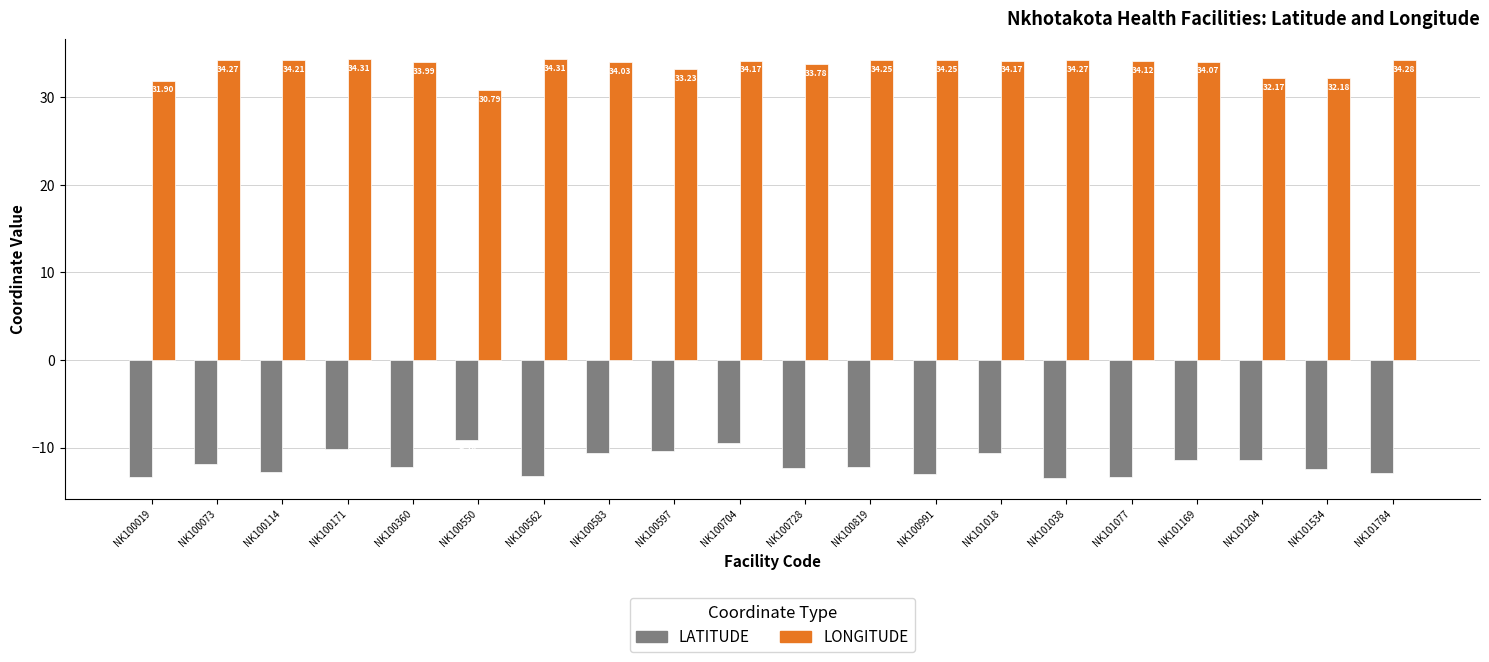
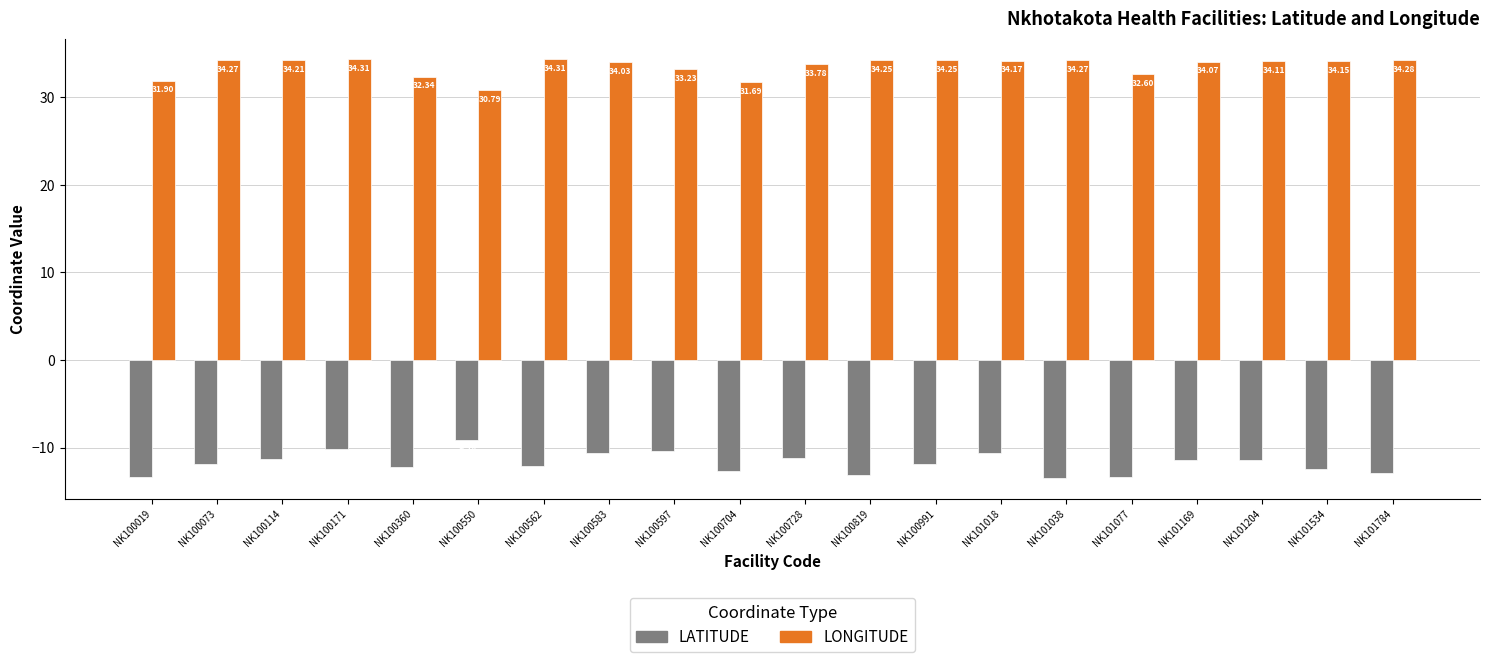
  {
    "LATITUDE": {
      "NK100019": -13,
      "NK100073": -12,
-     "NK100114": -13,
+     "NK100114": -11,
      "NK100171": -10,
      "NK100360": -12,
      "NK100550": -9,
-     "NK100562": -13,
+     "NK100562": -12,
      "NK100583": -11,
      "NK100597": -10,
-     "NK100704": -10,
-     "NK100728": -12,
-     "NK100819": -12,
-     "NK100991": -13,
+     "NK100704": -13,
+     "NK100728": -11,
+     "NK100819": -13,
+     "NK100991": -12,
      "NK101018": -11,
      "NK101038": -13,
      "NK101077": -13,
      "NK101169": -11,
      "NK101204": -11,
      "NK101534": -12,
      "NK101784": -13
    },
    "LONGITUDE": {
      "NK100019": 31.90,
      "NK100073": 34.27,
      "NK100114": 34.21,
      "NK100171": 34.31,
-     "NK100360": 33.99,
+     "NK100360": 32.34,
      "NK100550": 30.79,
      "NK100562": 34.31,
      "NK100583": 34.03,
      "NK100597": 33.23,
-     "NK100704": 34.17,
+     "NK100704": 31.69,
      "NK100728": 33.78,
      "NK100819": 34.25,
      "NK100991": 34.25,
      "NK101018": 34.17,
      "NK101038": 34.27,
-     "NK101077": 34.12,
+     "NK101077": 32.60,
      "NK101169": 34.07,
-     "NK101204": 32.17,
-     "NK101534": 32.18,
+     "NK101204": 34.11,
+     "NK101534": 34.15,
      "NK101784": 34.28
    }
  }
